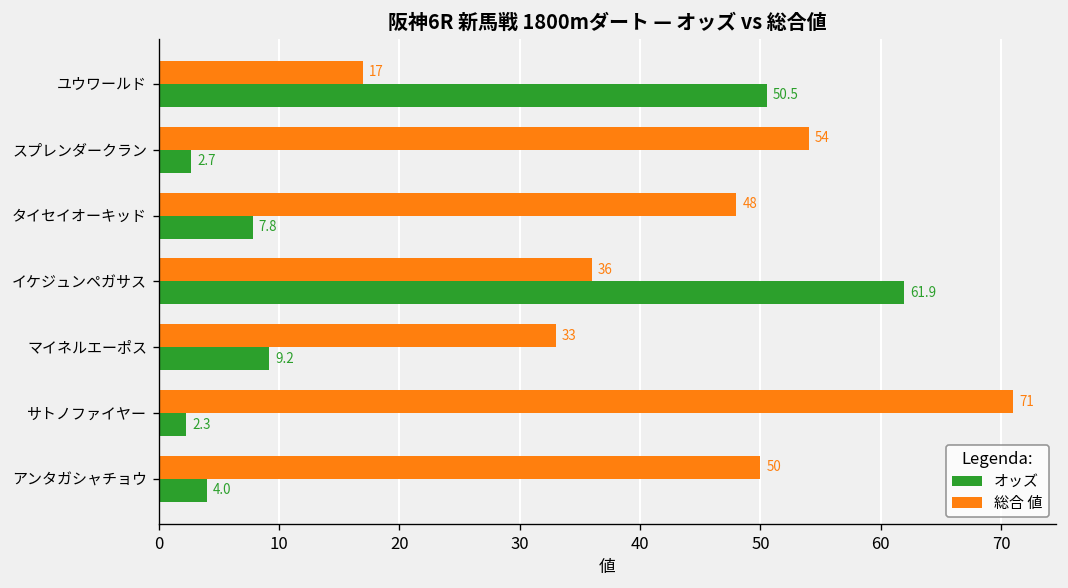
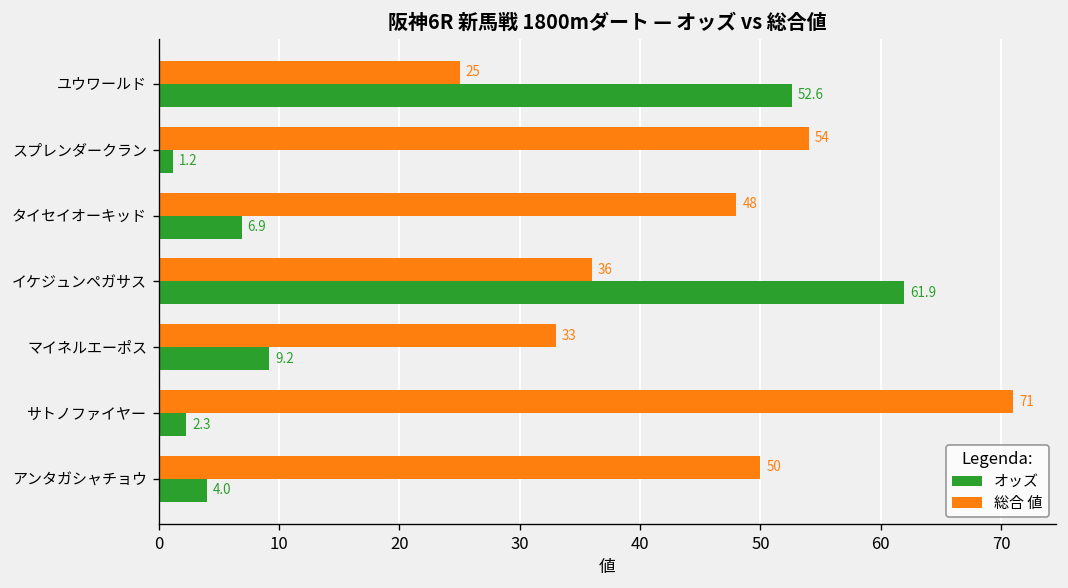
  {
    "オッズ": {
-     "ユウワールド": 50.5,
-     "スプレンダークラン": 2.7,
-     "タイセイオーキッド": 7.8,
+     "ユウワールド": 52.6,
+     "スプレンダークラン": 1.2,
+     "タイセイオーキッド": 6.9,
      "イケジュンペガサス": 61.9,
      "マイネルエーポス": 9.2,
      "サトノファイヤー": 2.3,
      "アンタガシャチョウ": 4.0
    },
    "総合 値": {
-     "ユウワールド": 17,
+     "ユウワールド": 25,
      "スプレンダークラン": 54,
      "タイセイオーキッド": 48,
      "イケジュンペガサス": 36,
      "マイネルエーポス": 33,
      "サトノファイヤー": 71,
      "アンタガシャチョウ": 50
    }
  }
